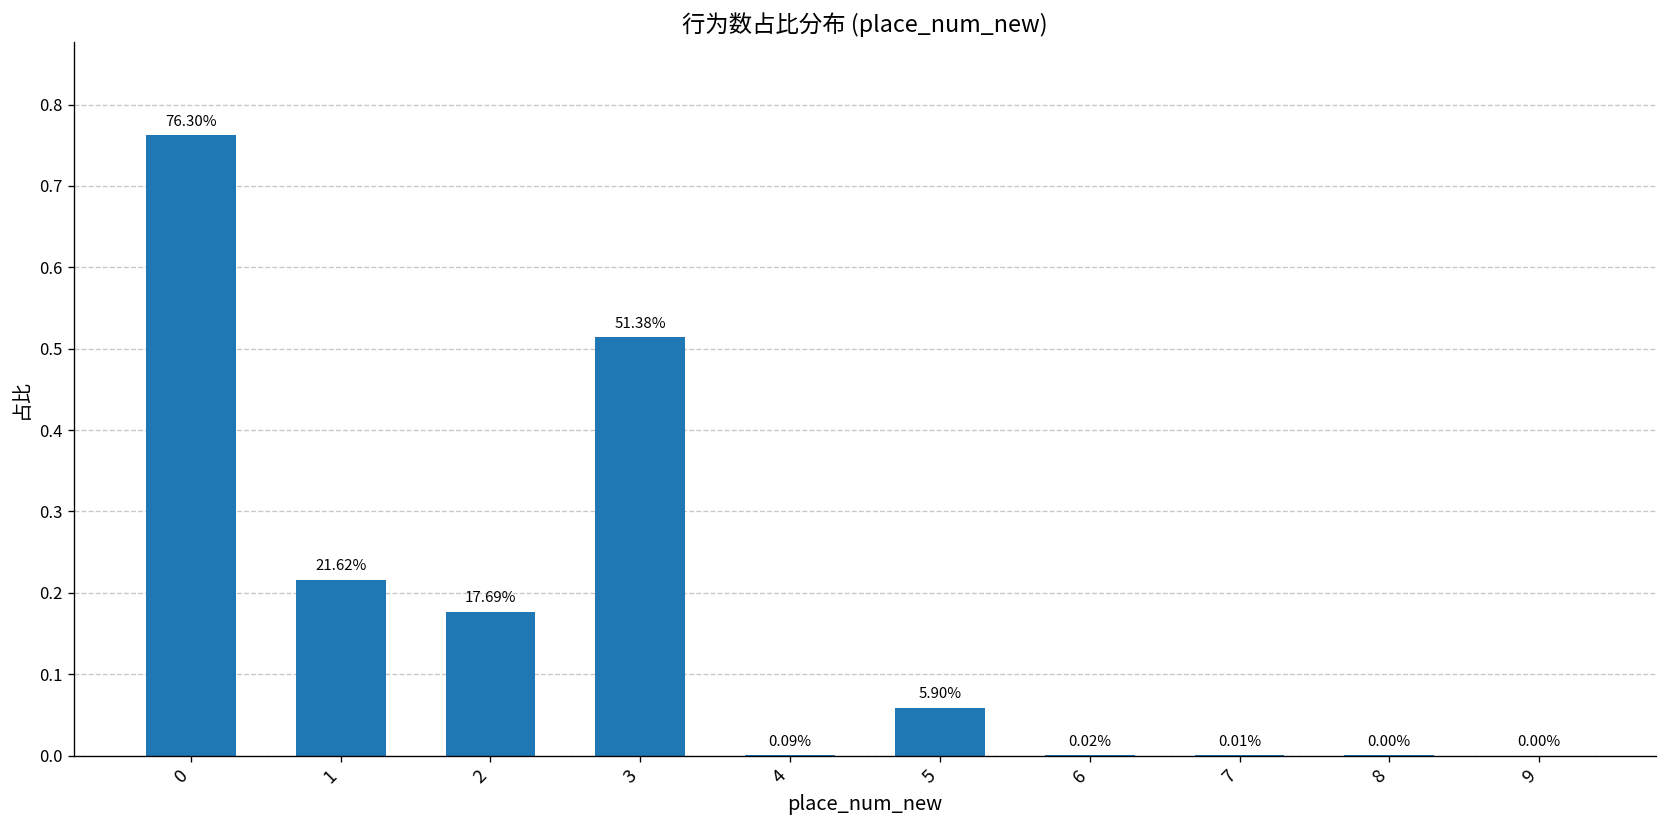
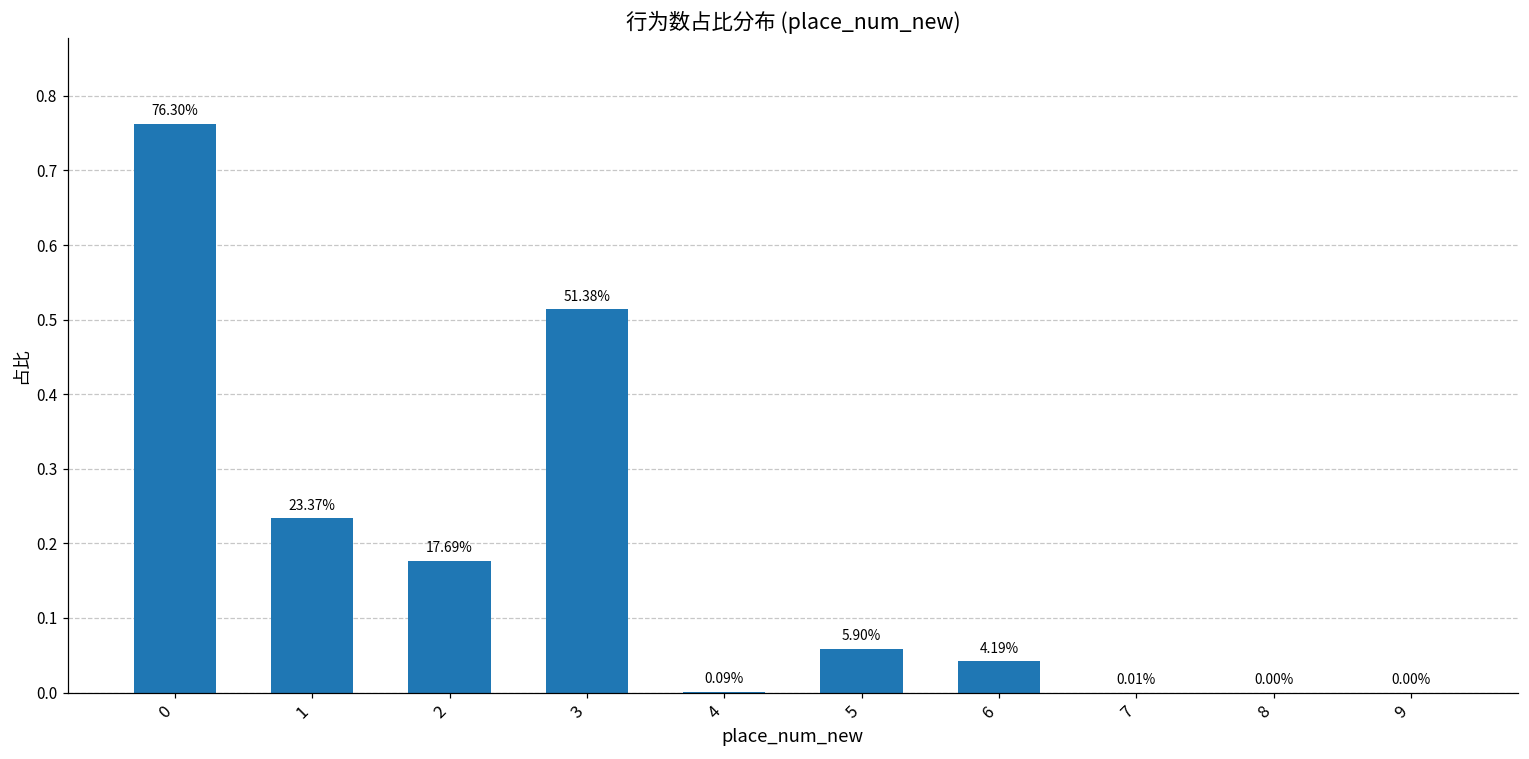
  {
    "0": "76.30%",
-   "1": "21.62%",
+   "1": "23.37%",
    "2": "17.69%",
    "3": "51.38%",
    "4": "0.09%",
    "5": "5.90%",
-   "6": "0.02%",
+   "6": "4.19%",
    "7": "0.01%",
    "8": "0.00%",
    "9": "0.00%"
  }
